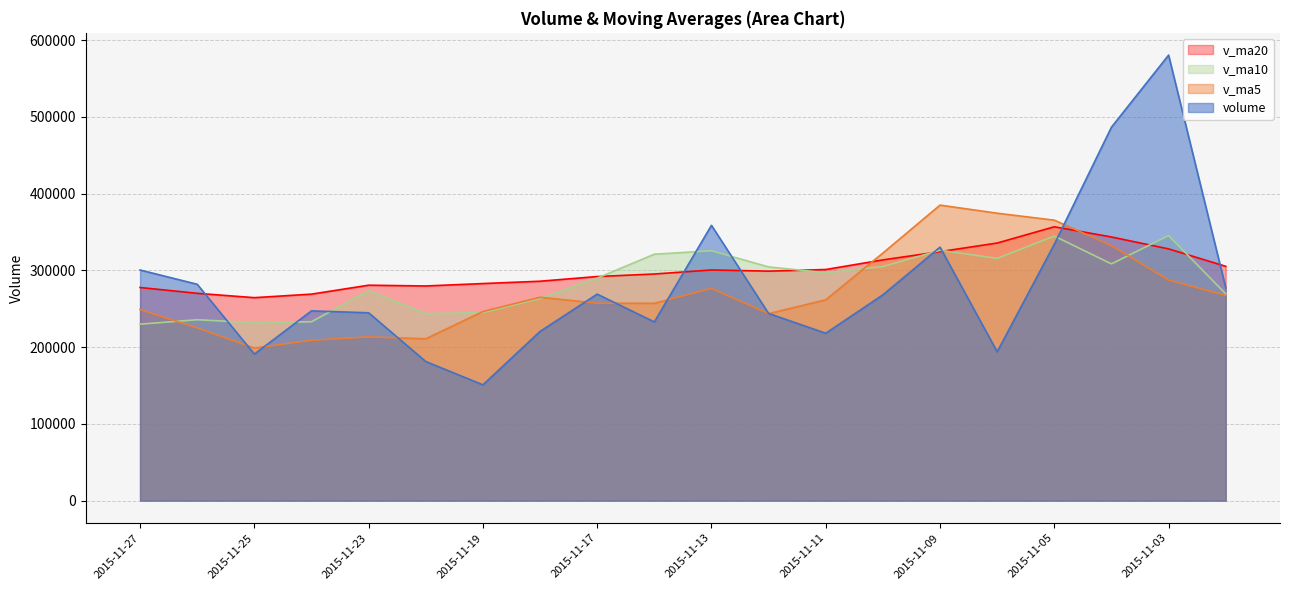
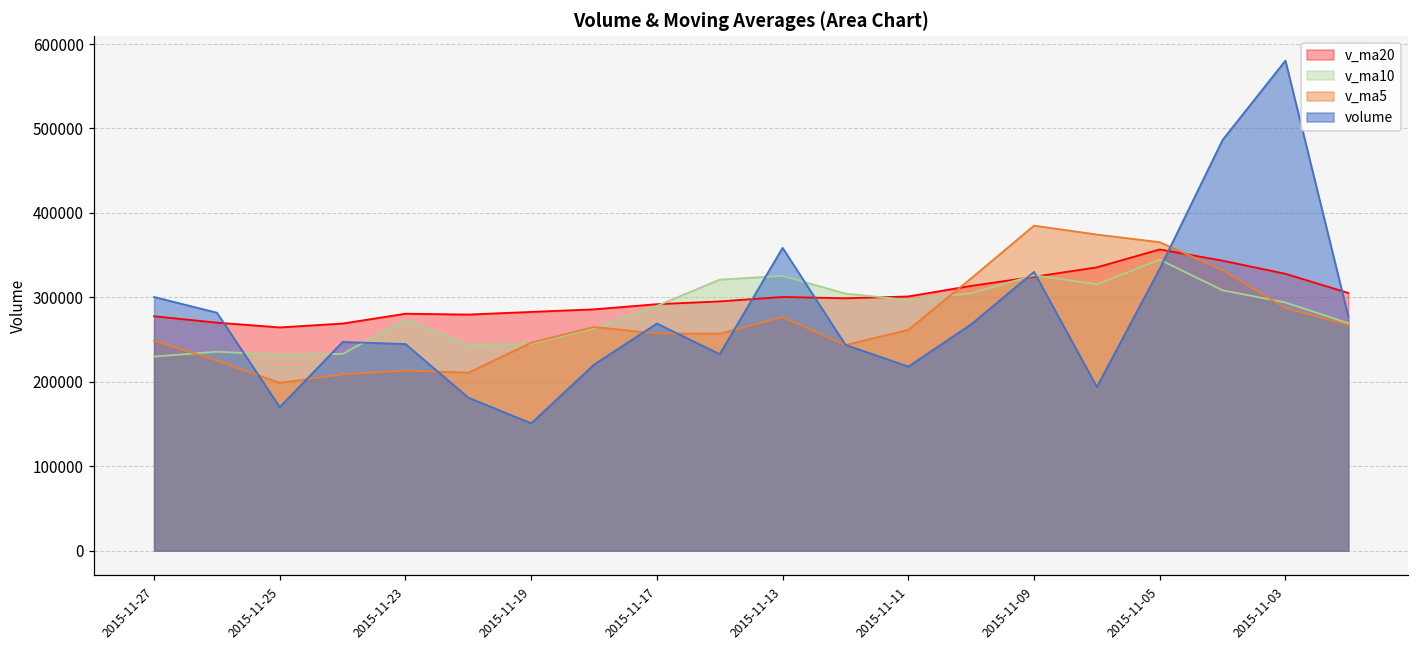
  {
    "v_ma10": {
      "2015-11-27": 230000,
      "2015-11-25": 230000,
      "2015-11-23": 270000,
      "2015-11-13": 330000,
      "2015-11-11": 300000,
      "2015-11-05": 340000,
-     "2015-11-03": 350000
+     "2015-11-03": 290000
    },
    "volume": {
      "2015-11-27": 300000,
-     "2015-11-25": 190000,
+     "2015-11-25": 170000,
      "2015-11-23": 240000,
      "2015-11-19": 150000,
      "2015-11-17": 270000,
      "2015-11-13": 360000,
      "2015-11-11": 220000,
      "2015-11-09": 330000,
      "2015-11-05": 330000,
      "2015-11-03": 580000
    }
  }
